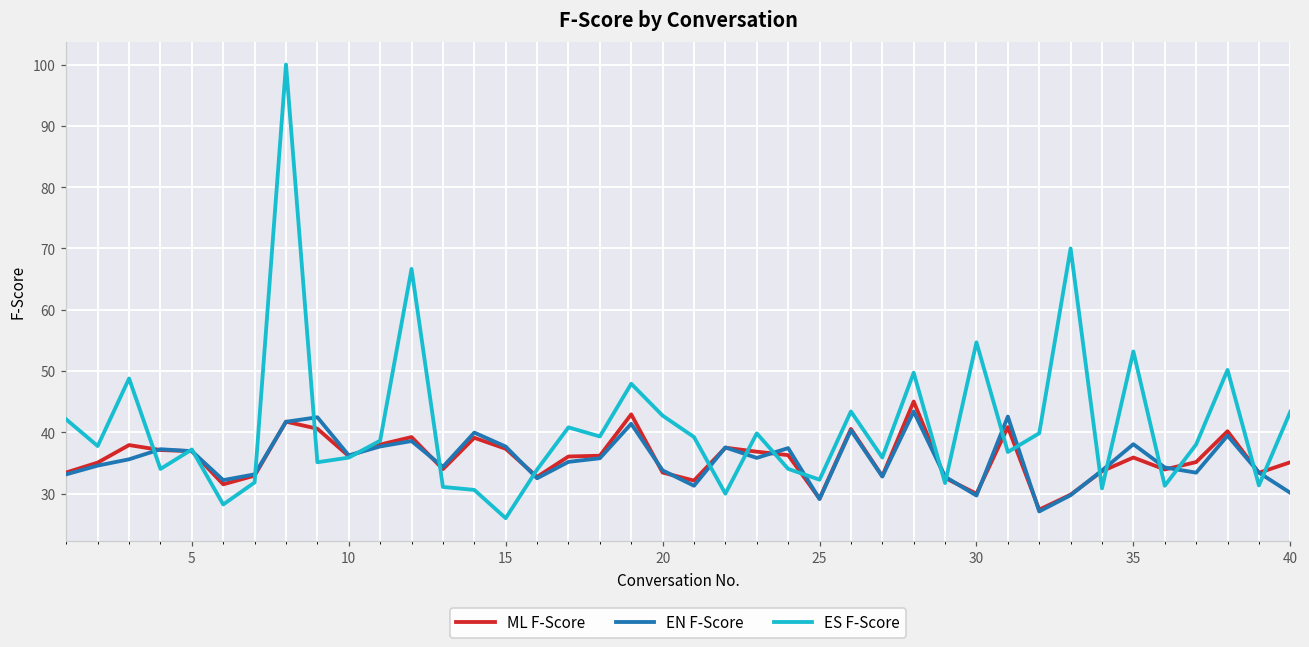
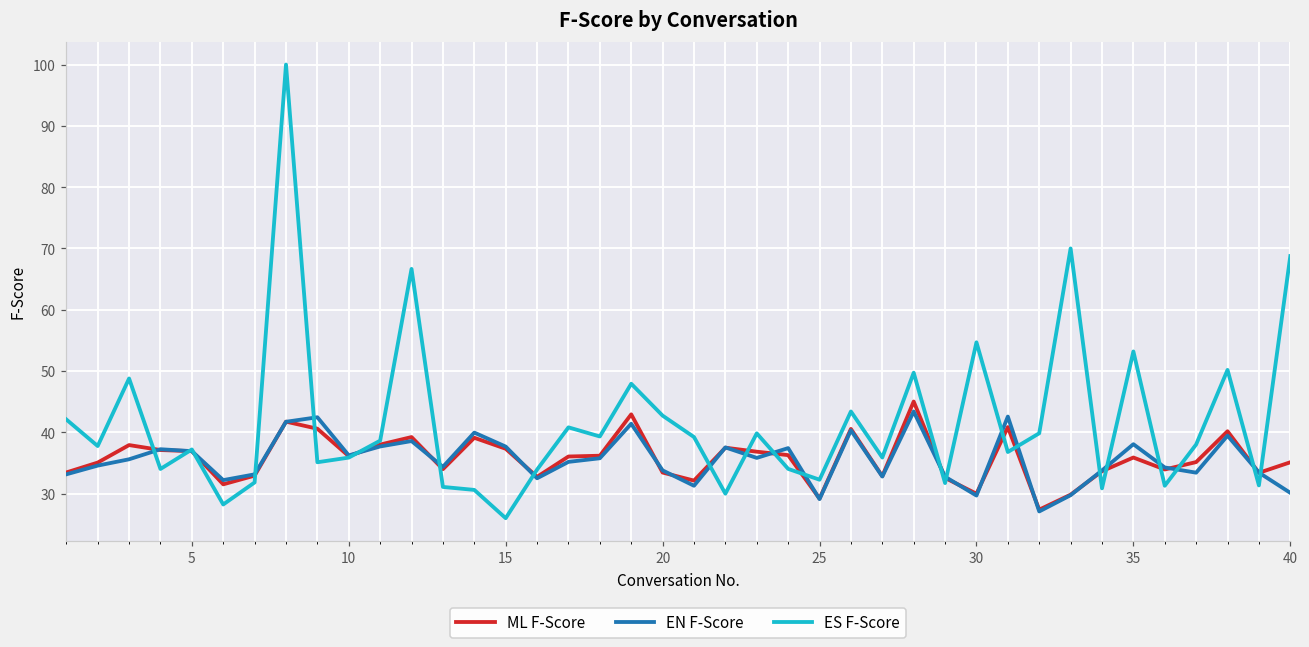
  {
    "ML F-Score": {
      "35": 36,
      "40": 35
    },
    "EN F-Score": {
      "35": 38,
      "40": 30
    },
    "ES F-Score": {
      "15": 26,
      "20": 43,
      "25": 32,
      "30": 55,
      "35": 53,
-     "40": 43
+     "40": 69
    }
  }
